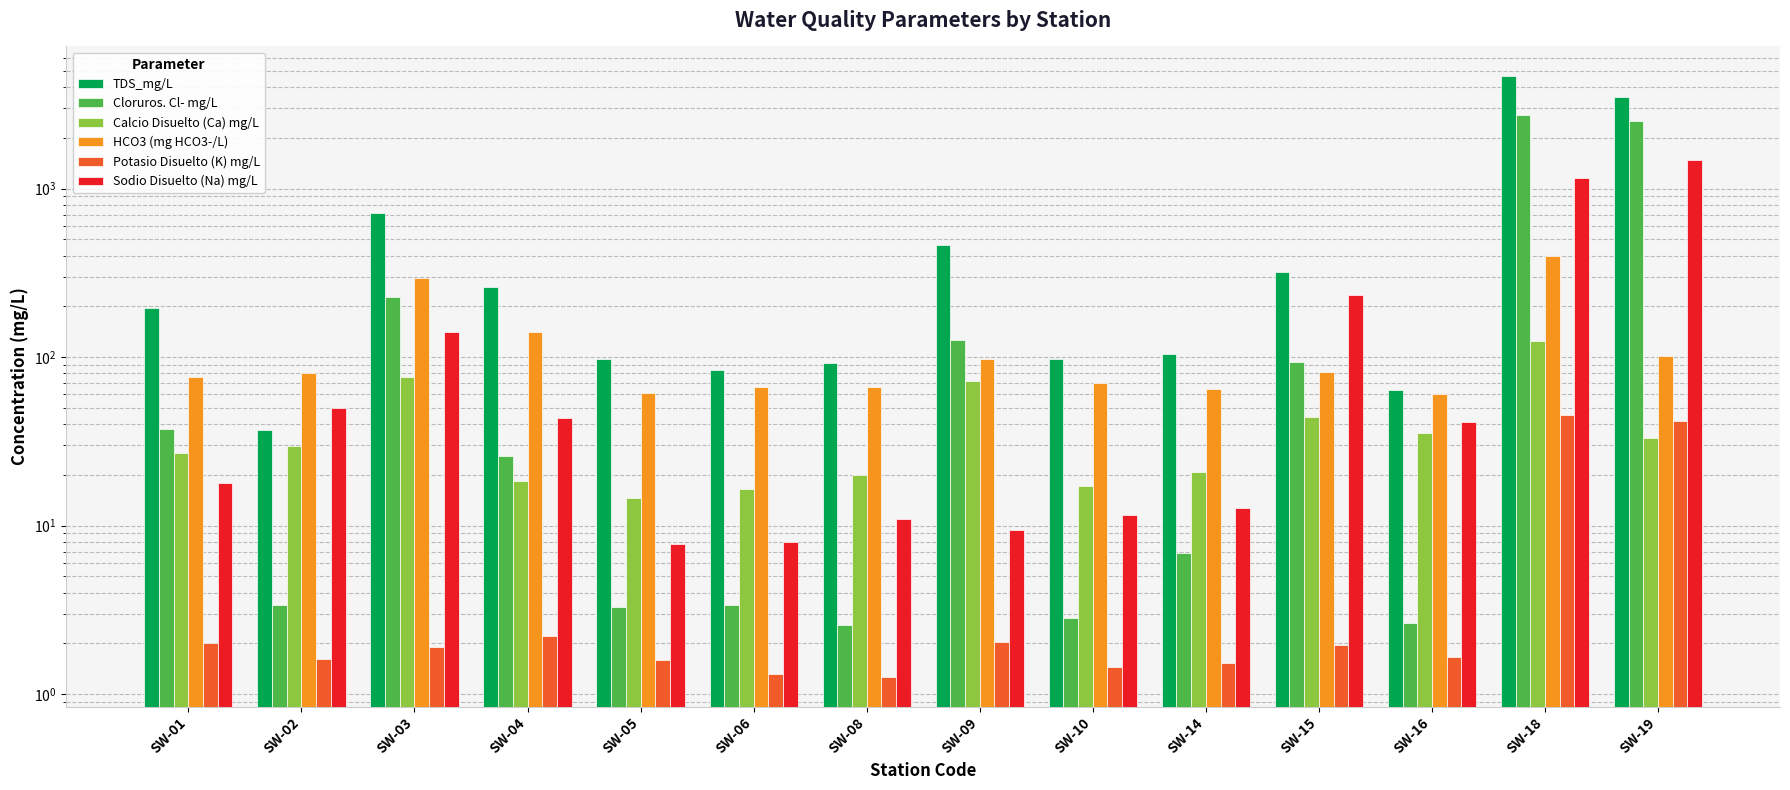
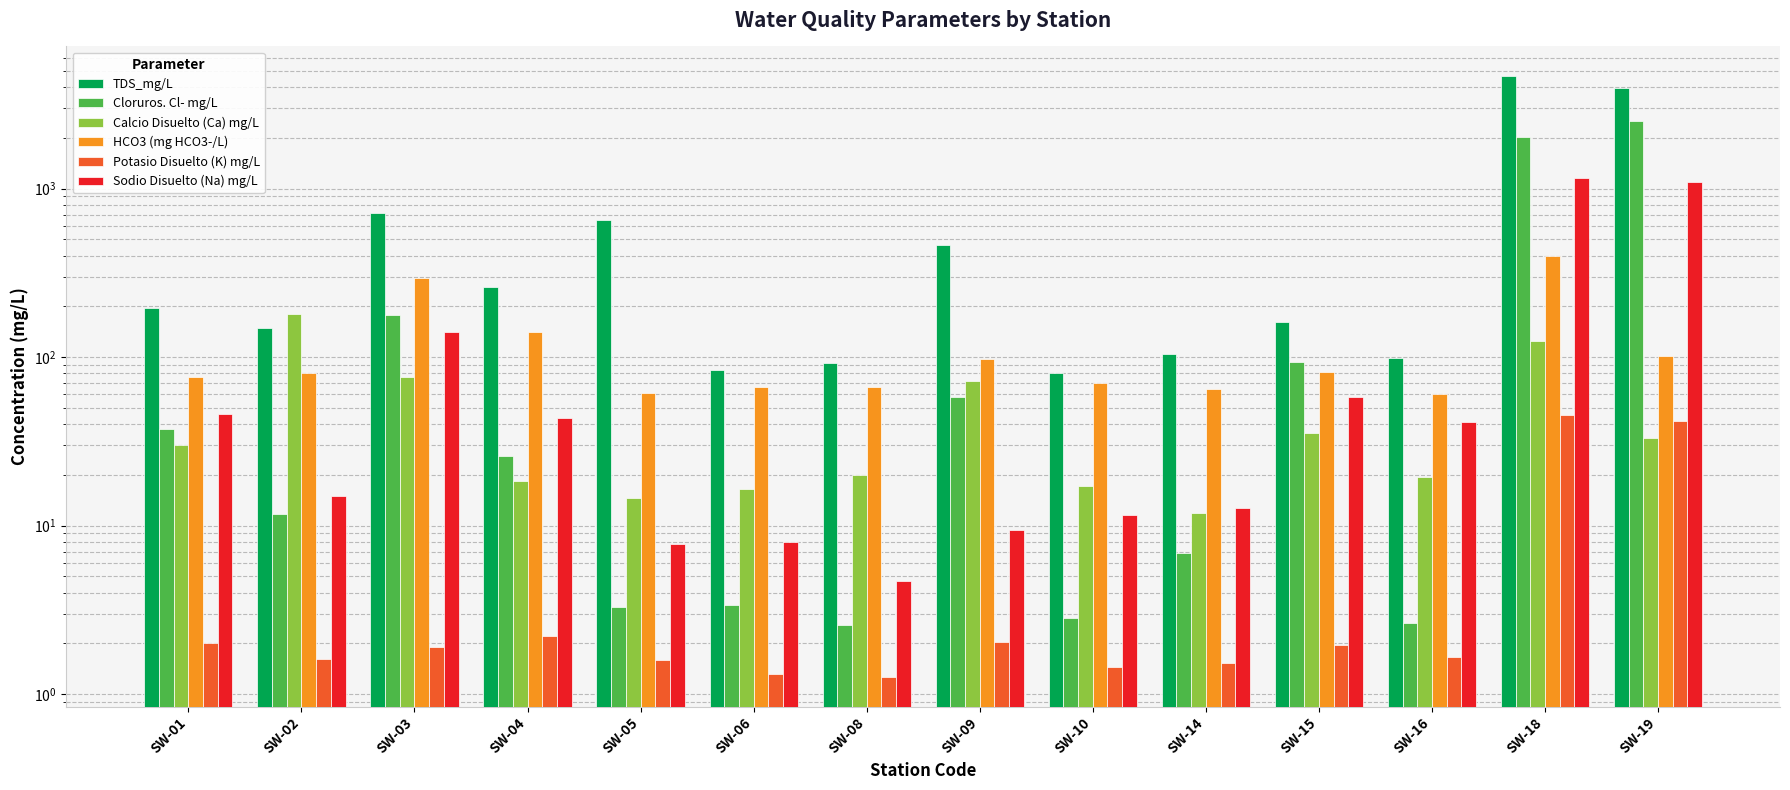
  {
    "TDS_mg/L": {
      "SW-01": 200,
-     "SW-02": 37,
+     "SW-02": 150,
      "SW-03": 720,
      "SW-04": 260,
-     "SW-05": 100,
+     "SW-05": 650,
      "SW-06": 80,
      "SW-08": 90,
      "SW-09": 460,
-     "SW-10": 100,
+     "SW-10": 80,
      "SW-14": 100,
-     "SW-15": 320,
-     "SW-16": 64,
+     "SW-15": 160,
+     "SW-16": 100,
      "SW-18": 4600,
-     "SW-19": 3500
+     "SW-19": 4000
    },
    "Cloruros. Cl- mg/L": {
      "SW-01": 38,
-     "SW-02": 3.4,
-     "SW-03": 230,
+     "SW-02": 12,
+     "SW-03": 180,
      "SW-04": 26,
      "SW-05": 3.3,
      "SW-06": 3.4,
      "SW-08": 2.6,
-     "SW-09": 130,
+     "SW-09": 58,
      "SW-10": 2.8,
      "SW-14": 6.8,
      "SW-15": 90,
      "SW-16": 2.6,
-     "SW-18": 2700,
+     "SW-18": 2000,
      "SW-19": 2500
    },
    "Calcio Disuelto (Ca) mg/L": {
-     "SW-01": 27,
-     "SW-02": 30,
+     "SW-01": 30,
+     "SW-02": 180,
      "SW-03": 80,
      "SW-04": 18,
      "SW-05": 15,
      "SW-06": 17,
      "SW-08": 20,
      "SW-09": 72,
      "SW-10": 17,
-     "SW-14": 21,
-     "SW-15": 44,
-     "SW-16": 36,
+     "SW-14": 12,
+     "SW-15": 35,
+     "SW-16": 19,
      "SW-18": 120,
      "SW-19": 33
    },
    "Sodio Disuelto (Na) mg/L": {
-     "SW-01": 18,
-     "SW-02": 50,
+     "SW-01": 46,
+     "SW-02": 15,
      "SW-03": 140,
      "SW-04": 43,
      "SW-05": 8,
      "SW-06": 8,
-     "SW-08": 11,
+     "SW-08": 4.7,
      "SW-09": 9,
      "SW-10": 12,
      "SW-14": 13,
-     "SW-15": 230,
+     "SW-15": 58,
      "SW-16": 41,
      "SW-18": 1200,
-     "SW-19": 1500
+     "SW-19": 1100
    }
  }
